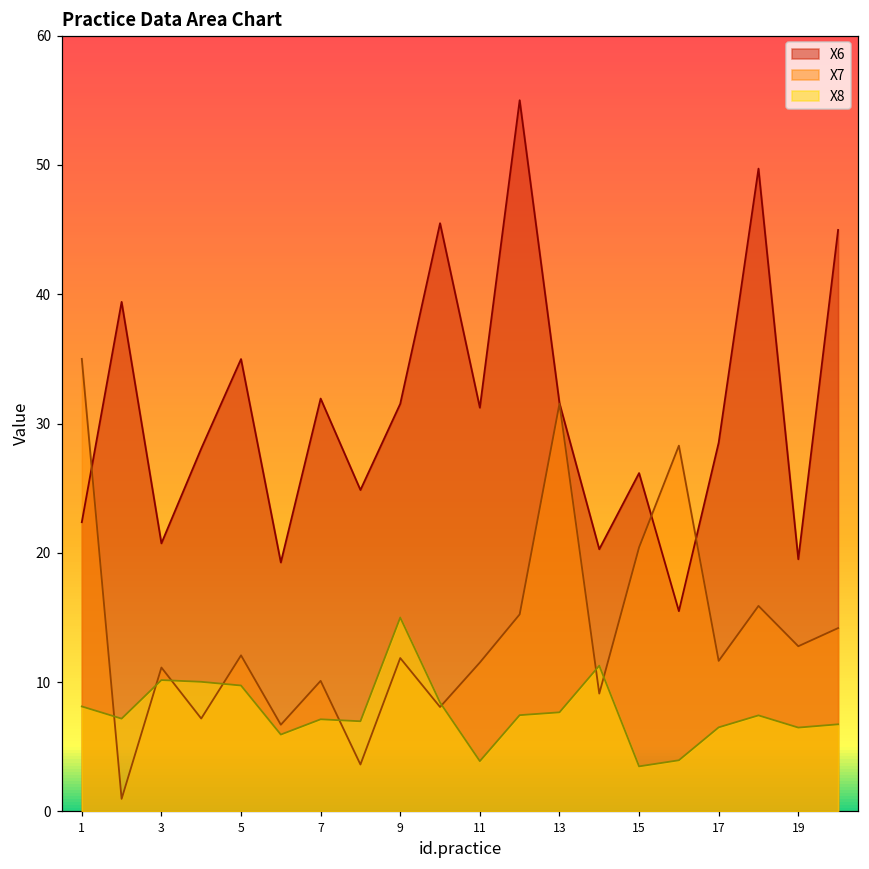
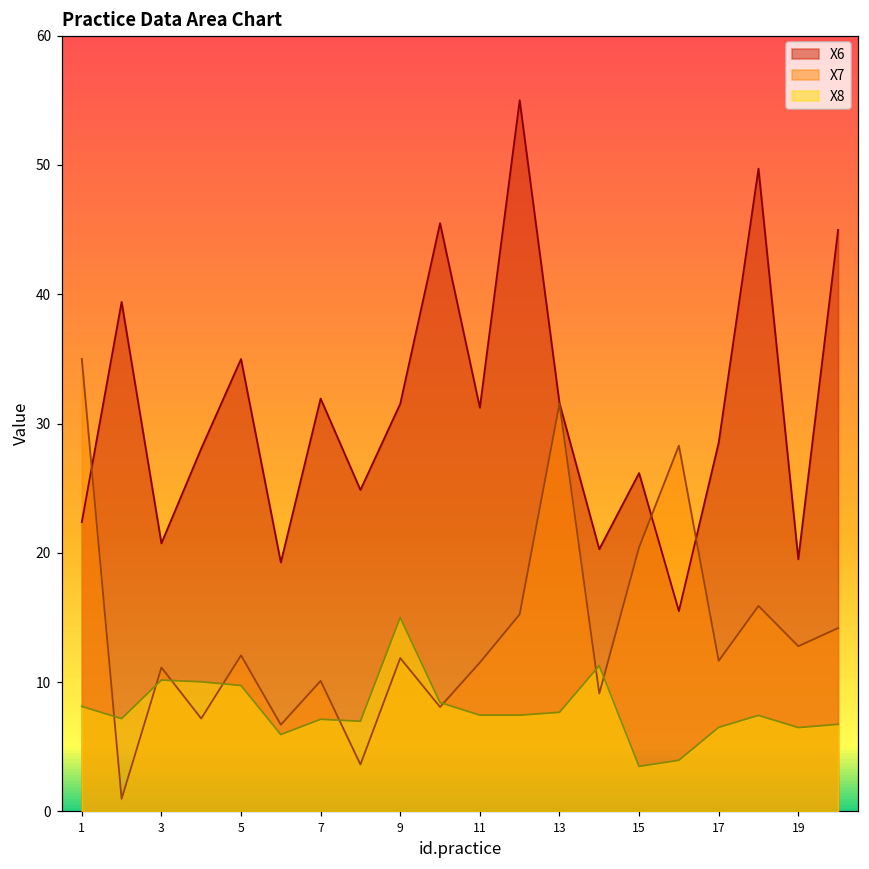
  {
    "X6": {
      "1": 22.4,
      "3": 20.7,
      "5": 35.0,
      "7": 31.9,
      "9": 31.5,
      "11": 31.2,
      "15": 26.2,
      "17": 28.5,
      "19": 19.5
    },
    "X7": {
      "1": 35.0,
      "3": 11.1,
      "5": 12.1,
      "7": 10.1,
      "9": 11.9,
      "11": 11.5,
      "15": 20.4,
      "17": 11.6,
      "19": 12.8
    },
    "X8": {
      "1": 8.1,
      "3": 10.2,
      "5": 9.7,
      "7": 7.1,
      "9": 15.0,
-     "11": 3.9,
+     "11": 7.4,
      "13": 7.7,
      "15": 3.5,
      "17": 6.5,
      "19": 6.5
    }
  }
